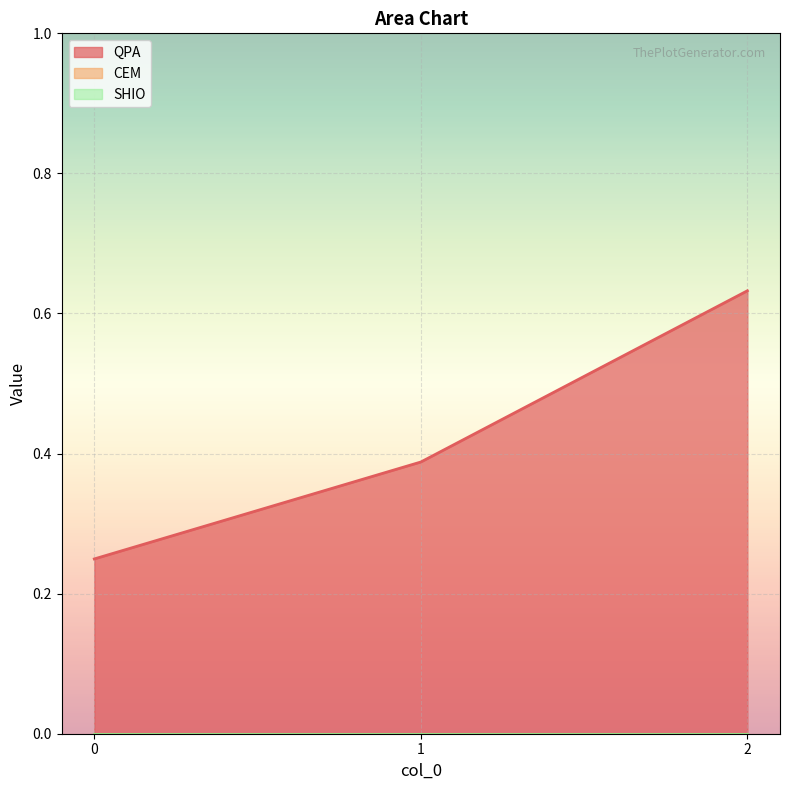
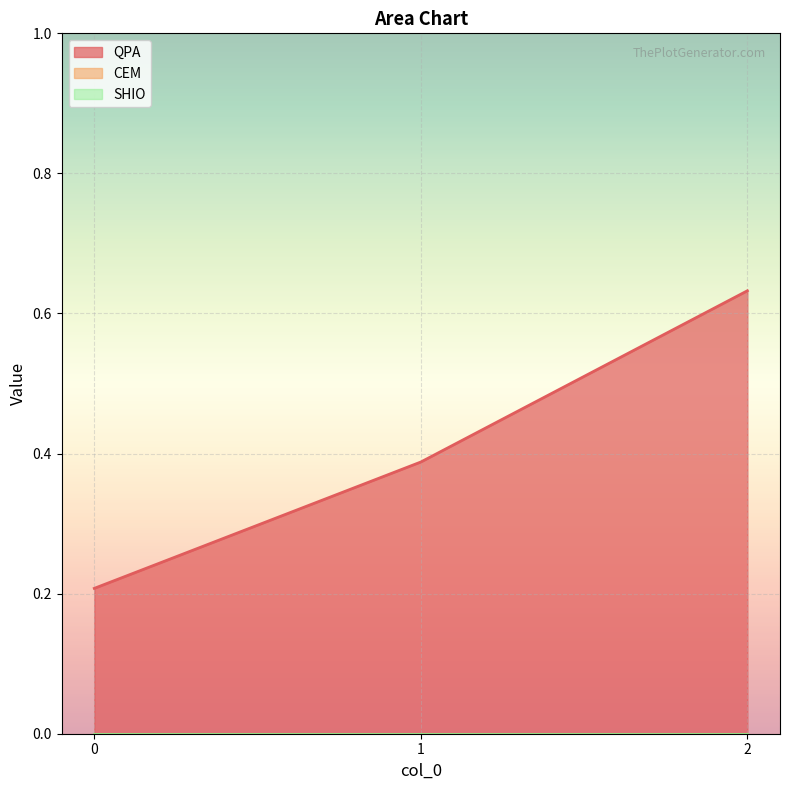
  {
    "QPA": {
-     "0": 0.25,
+     "0": 0.21,
      "1": 0.39,
      "2": 0.63
    },
    "SHIO": {
      "0": 0.00,
      "1": 0.00,
      "2": 0.00
    }
  }
